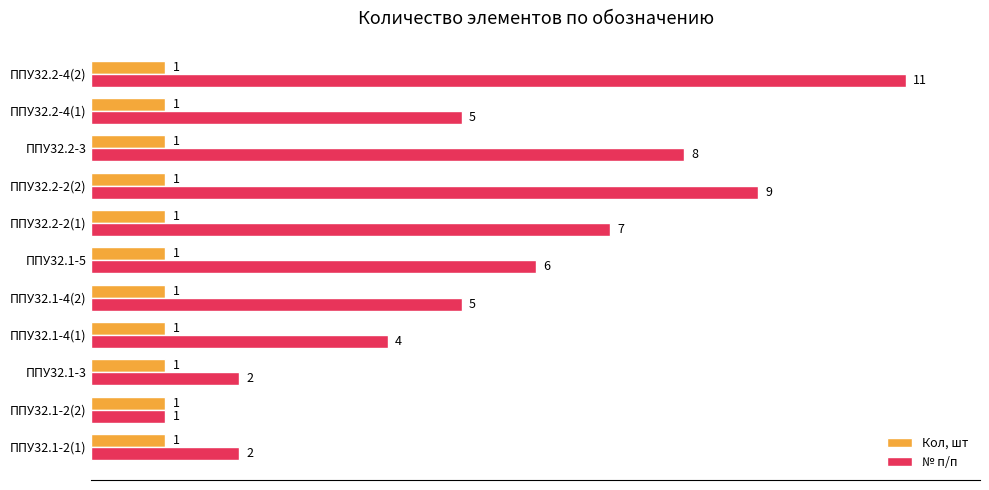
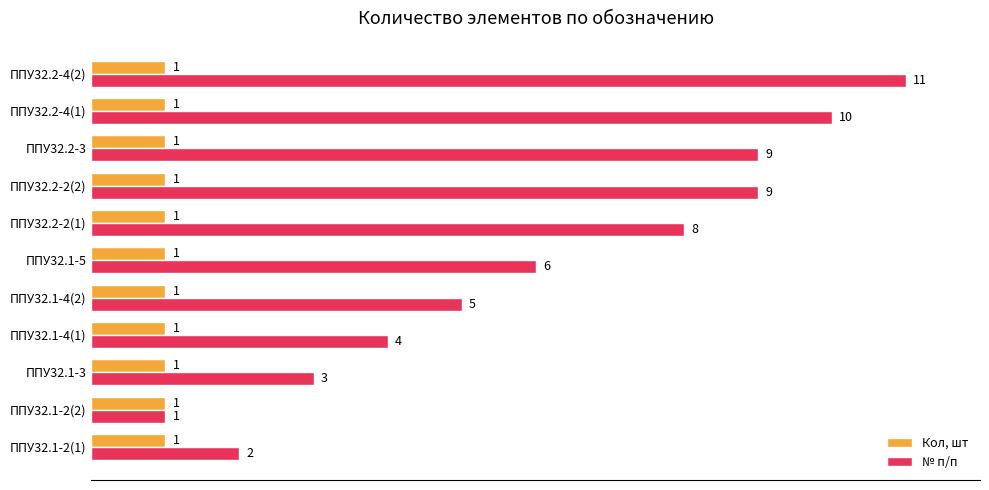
  {
    "Кол, шт": {
      "ППУ32.2-4(2)": 1,
      "ППУ32.2-4(1)": 1,
      "ППУ32.2-3": 1,
      "ППУ32.2-2(2)": 1,
      "ППУ32.2-2(1)": 1,
      "ППУ32.1-5": 1,
      "ППУ32.1-4(2)": 1,
      "ППУ32.1-4(1)": 1,
      "ППУ32.1-3": 1,
      "ППУ32.1-2(2)": 1,
      "ППУ32.1-2(1)": 1
    },
    "№ п/п": {
      "ППУ32.2-4(2)": 11,
-     "ППУ32.2-4(1)": 5,
-     "ППУ32.2-3": 8,
+     "ППУ32.2-4(1)": 10,
+     "ППУ32.2-3": 9,
      "ППУ32.2-2(2)": 9,
-     "ППУ32.2-2(1)": 7,
+     "ППУ32.2-2(1)": 8,
      "ППУ32.1-5": 6,
      "ППУ32.1-4(2)": 5,
      "ППУ32.1-4(1)": 4,
-     "ППУ32.1-3": 2,
+     "ППУ32.1-3": 3,
      "ППУ32.1-2(2)": 1,
      "ППУ32.1-2(1)": 2
    }
  }
